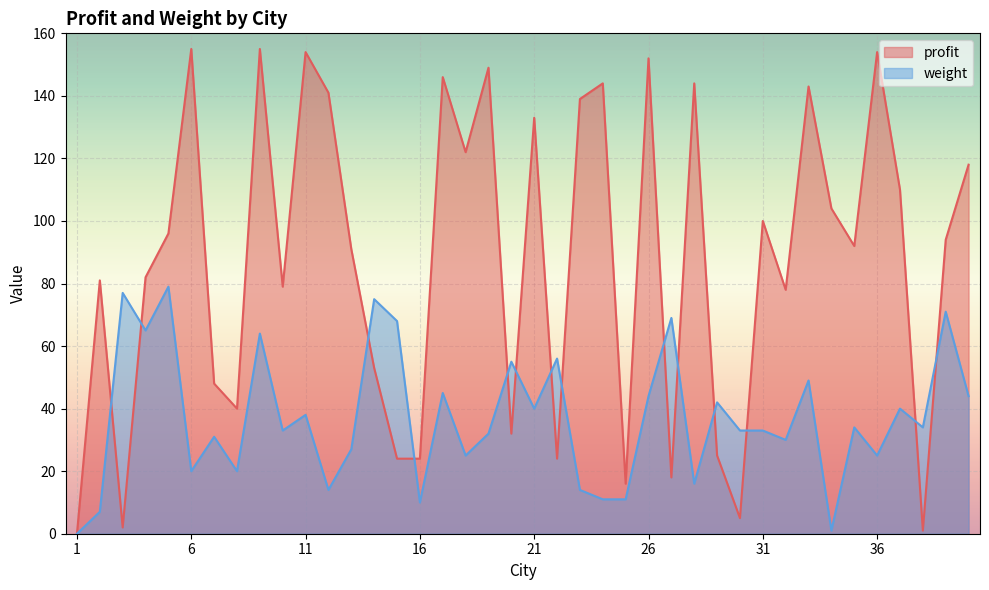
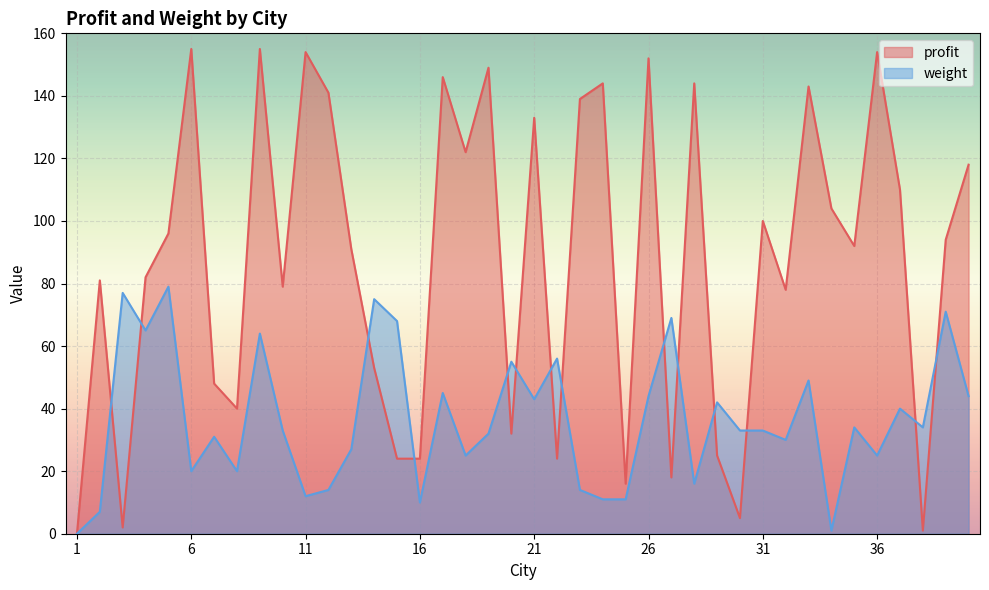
  {
    "profit": {
      "6": 155,
      "11": 154,
      "16": 24,
      "21": 133,
      "26": 152,
      "31": 100,
      "36": 154
    },
    "weight": {
      "6": 20,
-     "11": 38,
+     "11": 12,
      "16": 10,
-     "21": 40,
+     "21": 43,
      "26": 44,
      "31": 33,
      "36": 25
    }
  }
